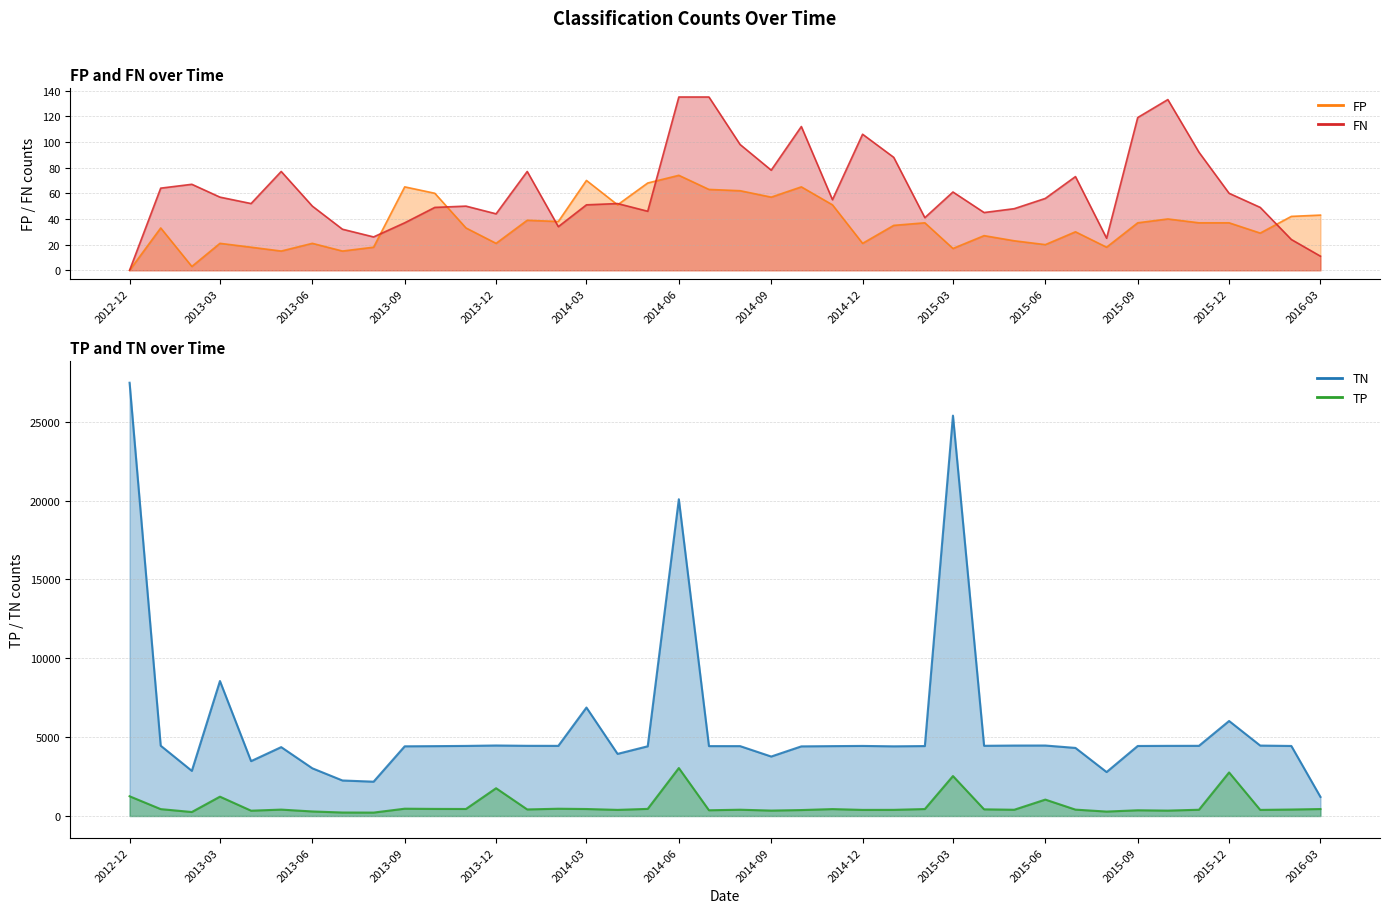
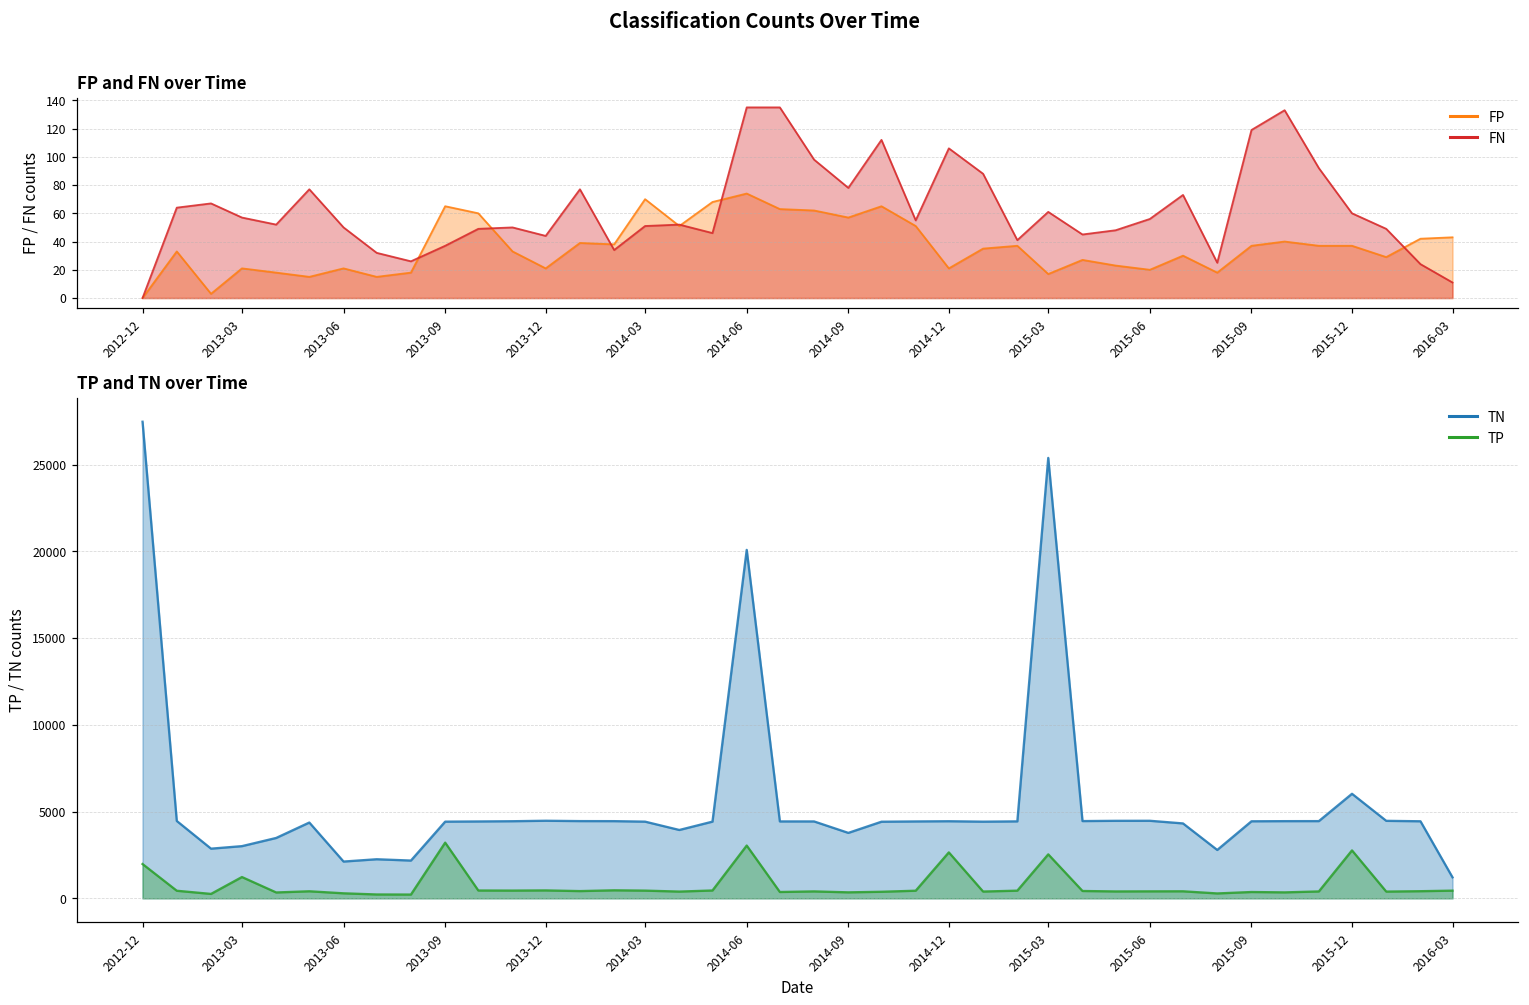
  {
    "TP and TN over Time": {
      "TN": {
        "2012-12": 27500,
-       "2013-03": 8600,
-       "2013-06": 3000,
+       "2013-03": 3000,
+       "2013-06": 2100,
        "2013-09": 4400,
        "2013-12": 4500,
-       "2014-03": 6900,
+       "2014-03": 4400,
        "2014-06": 20100,
        "2014-09": 3800,
        "2014-12": 4400,
        "2015-03": 25400,
        "2015-06": 4500,
        "2015-09": 4400,
        "2015-12": 6000,
        "2016-03": 1200
      },
      "TP": {
-       "2012-12": 1300,
+       "2012-12": 2000,
        "2013-03": 1200,
        "2013-06": 300,
-       "2013-09": 500,
-       "2013-12": 1800,
+       "2013-09": 3200,
+       "2013-12": 500,
        "2014-03": 400,
        "2014-06": 3000,
        "2014-09": 300,
-       "2014-12": 400,
+       "2014-12": 2600,
        "2015-03": 2500,
-       "2015-06": 1000,
+       "2015-06": 400,
        "2015-09": 400,
        "2015-12": 2800,
        "2016-03": 400
      }
    }
  }
